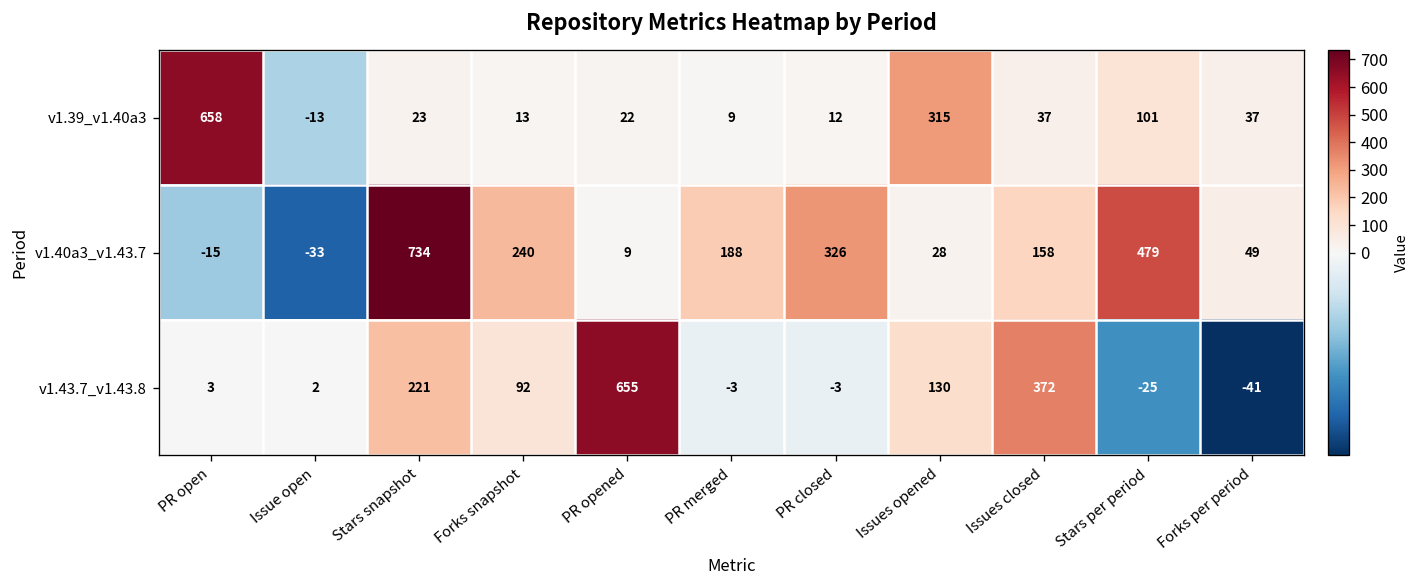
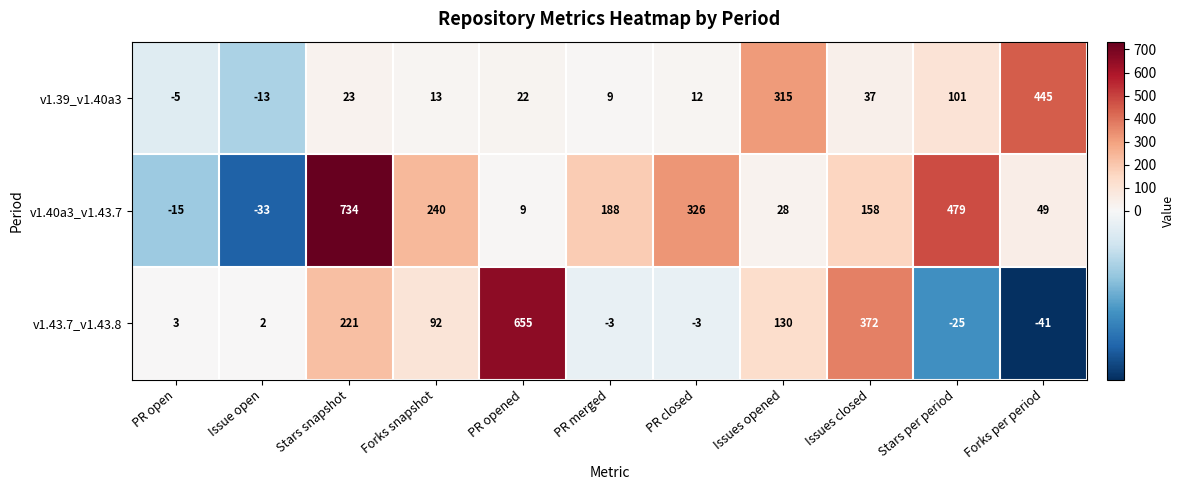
  {
    "v1.39_v1.40a3": {
-     "PR open": 658,
+     "PR open": -5,
      "Issue open": -13,
      "Stars snapshot": 23,
      "Forks snapshot": 13,
      "PR opened": 22,
      "PR merged": 9,
      "PR closed": 12,
      "Issues opened": 315,
      "Issues closed": 37,
      "Stars per period": 101,
-     "Forks per period": 37
+     "Forks per period": 445
    },
    "v1.40a3_v1.43.7": {
      "PR open": -15,
      "Issue open": -33,
      "Stars snapshot": 734,
      "Forks snapshot": 240,
      "PR opened": 9,
      "PR merged": 188,
      "PR closed": 326,
      "Issues opened": 28,
      "Issues closed": 158,
      "Stars per period": 479,
      "Forks per period": 49
    },
    "v1.43.7_v1.43.8": {
      "PR open": 3,
      "Issue open": 2,
      "Stars snapshot": 221,
      "Forks snapshot": 92,
      "PR opened": 655,
      "PR merged": -3,
      "PR closed": -3,
      "Issues opened": 130,
      "Issues closed": 372,
      "Stars per period": -25,
      "Forks per period": -41
    }
  }
